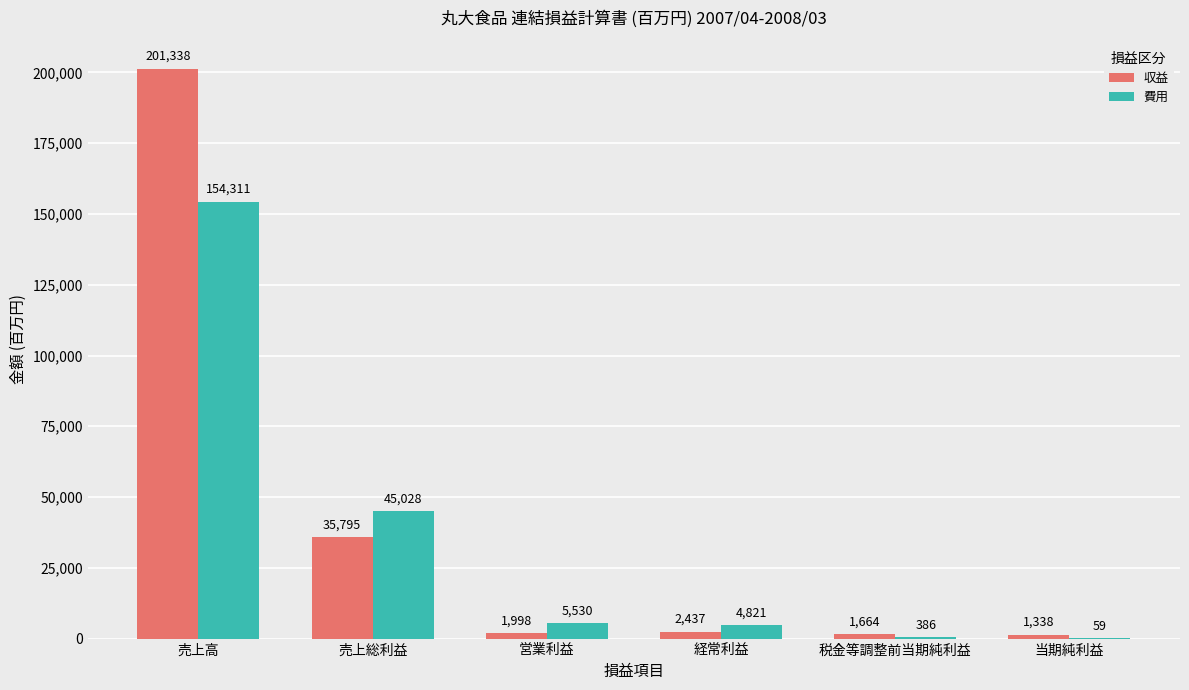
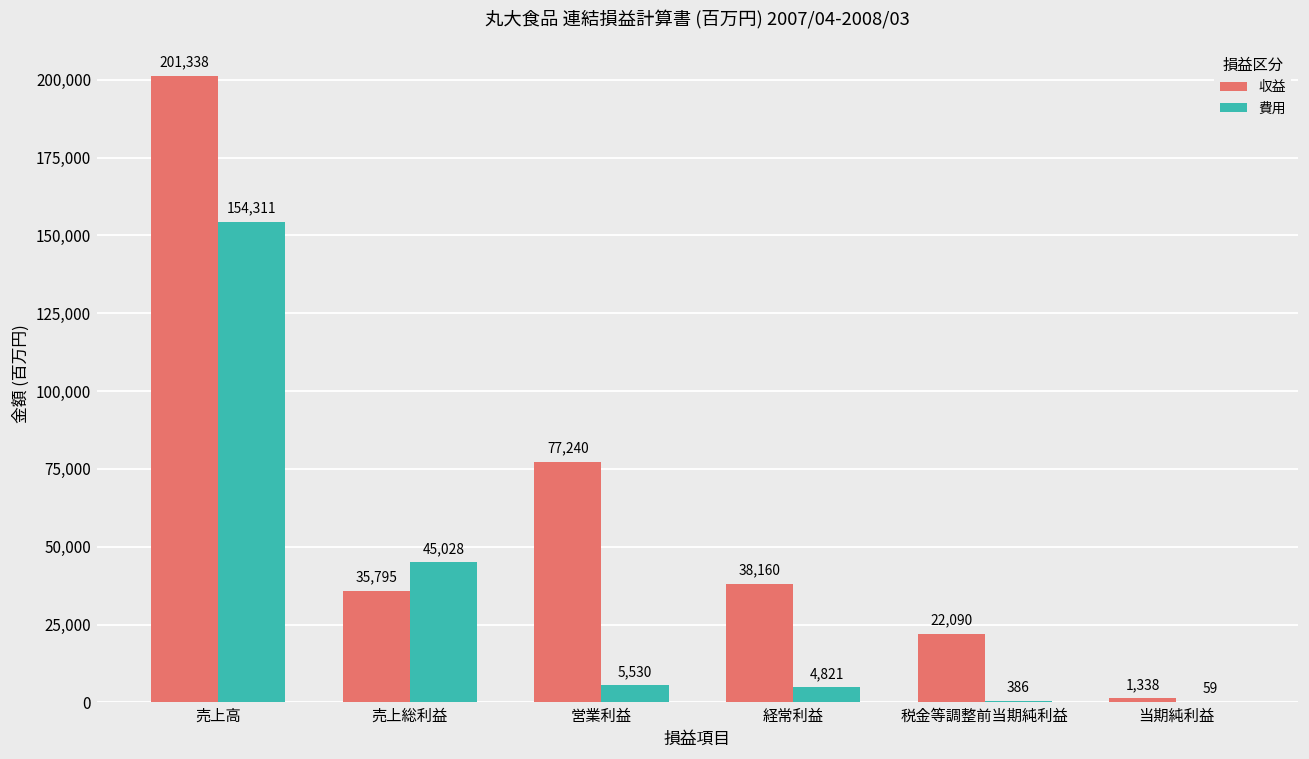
  {
    "収益": {
      "売上高": "201,338",
      "売上総利益": "35,795",
-     "営業利益": "1,998",
-     "経常利益": "2,437",
-     "税金等調整前当期純利益": "1,664",
+     "営業利益": "77,240",
+     "経常利益": "38,160",
+     "税金等調整前当期純利益": "22,090",
      "当期純利益": "1,338"
    },
    "費用": {
      "売上高": "154,311",
      "売上総利益": "45,028",
      "営業利益": "5,530",
      "経常利益": "4,821",
      "税金等調整前当期純利益": "386",
      "当期純利益": "59"
    }
  }
